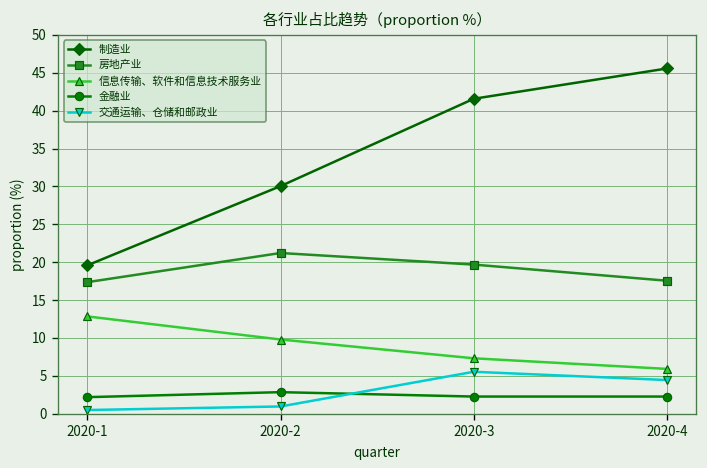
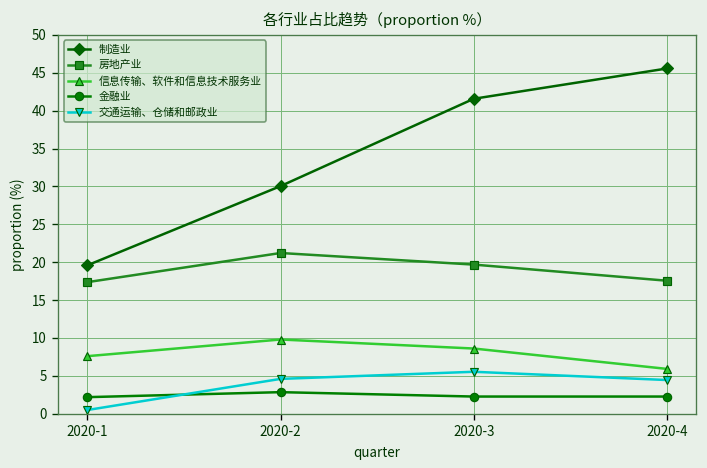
  {
    "信息传输、软件和信息技术服务业": {
-     "2020-1": 13,
+     "2020-1": 8,
      "2020-2": 10,
-     "2020-3": 7,
+     "2020-3": 9,
      "2020-4": 6
    },
    "交通运输、仓储和邮政业": {
      "2020-1": 0,
-     "2020-2": 1,
+     "2020-2": 5,
      "2020-3": 6,
      "2020-4": 4
    }
  }
